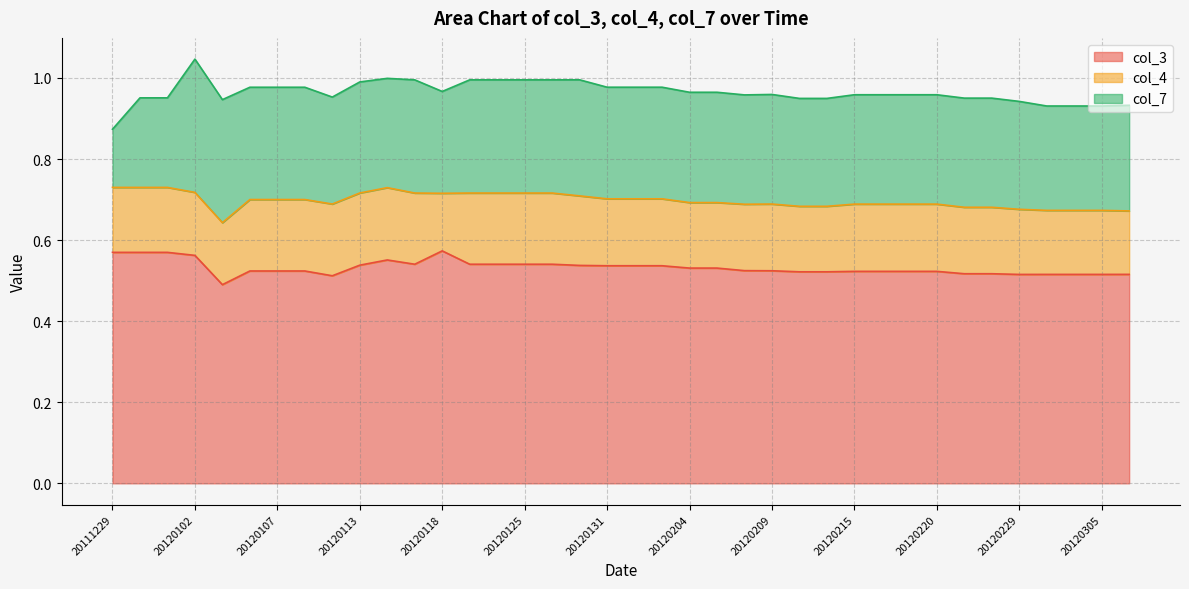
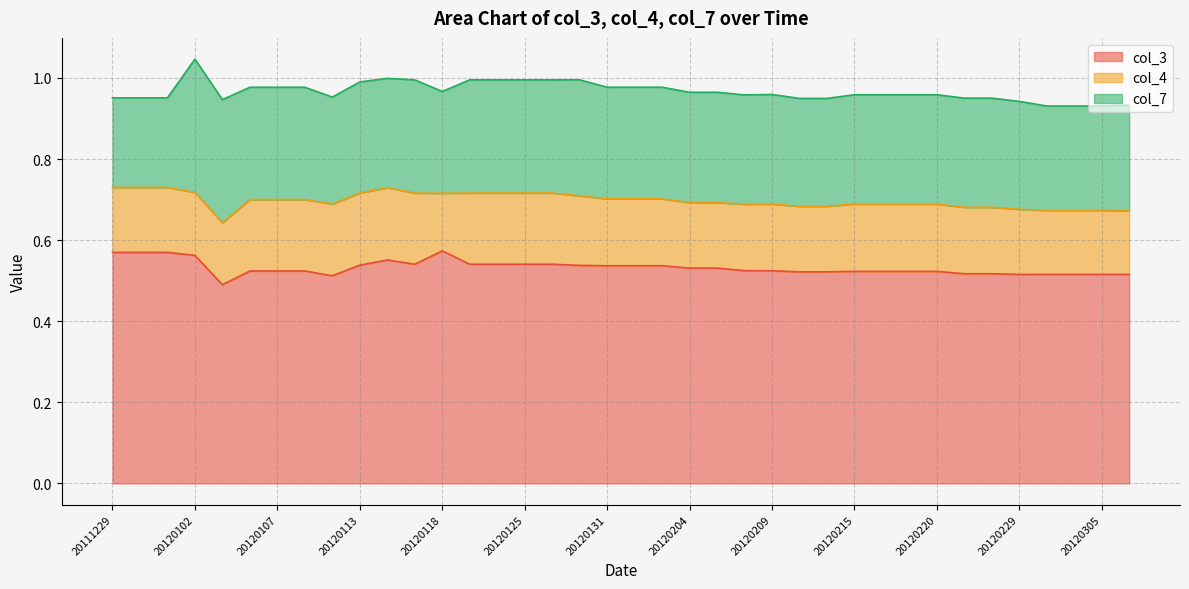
  {
    "col_3": {
      "20111229": 0.57,
      "20120102": 0.56,
      "20120107": 0.52,
      "20120113": 0.54,
      "20120118": 0.57,
      "20120125": 0.54,
      "20120131": 0.54,
      "20120204": 0.53,
      "20120209": 0.52,
      "20120215": 0.52,
      "20120220": 0.52,
      "20120229": 0.52,
      "20120305": 0.52
    },
    "col_4": {
      "20111229": 0.16,
      "20120102": 0.16,
      "20120107": 0.18,
      "20120113": 0.18,
      "20120118": 0.14,
      "20120125": 0.18,
      "20120131": 0.17,
      "20120204": 0.16,
      "20120209": 0.16,
      "20120215": 0.17,
      "20120220": 0.17,
      "20120229": 0.16,
      "20120305": 0.16
    },
    "col_7": {
-     "20111229": 0.14,
+     "20111229": 0.22,
      "20120102": 0.33,
      "20120107": 0.28,
      "20120113": 0.27,
      "20120118": 0.25,
      "20120125": 0.28,
      "20120131": 0.28,
      "20120204": 0.27,
      "20120209": 0.27,
      "20120215": 0.27,
      "20120220": 0.27,
      "20120229": 0.27
    }
  }
